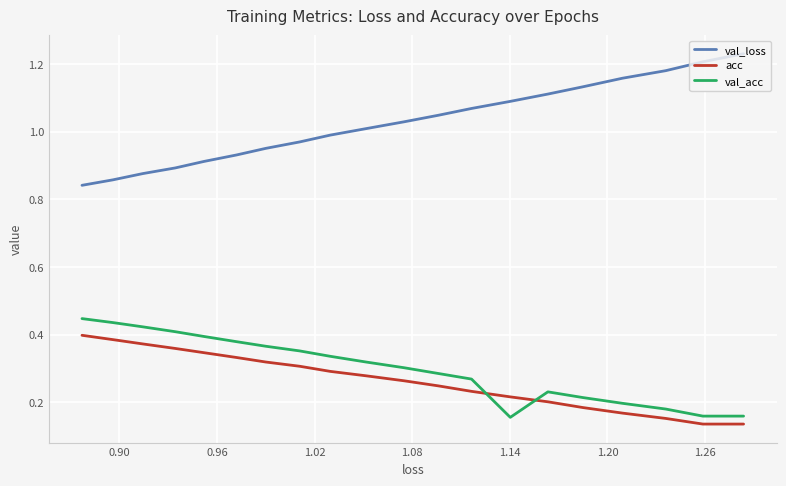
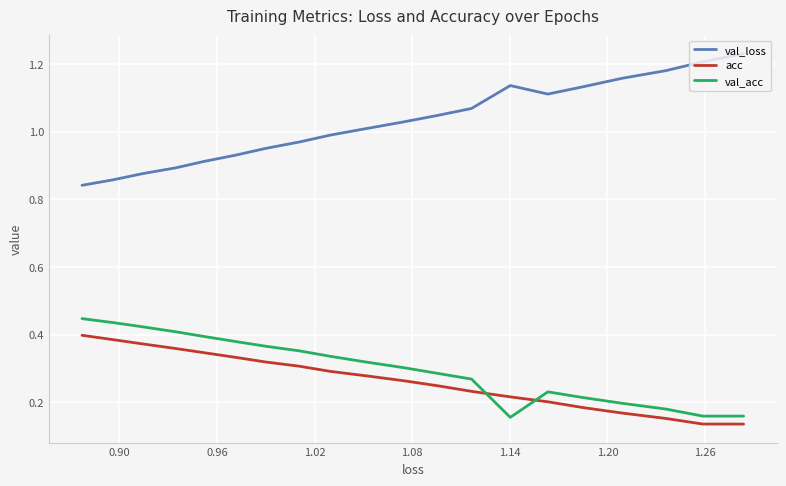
  {
    "val_loss": {
-     "1.14": 1.09
+     "1.14": 1.14
    },
    "acc": {
      "1.14": 0.22
    },
    "val_acc": {
      "1.14": 0.16
    }
  }
